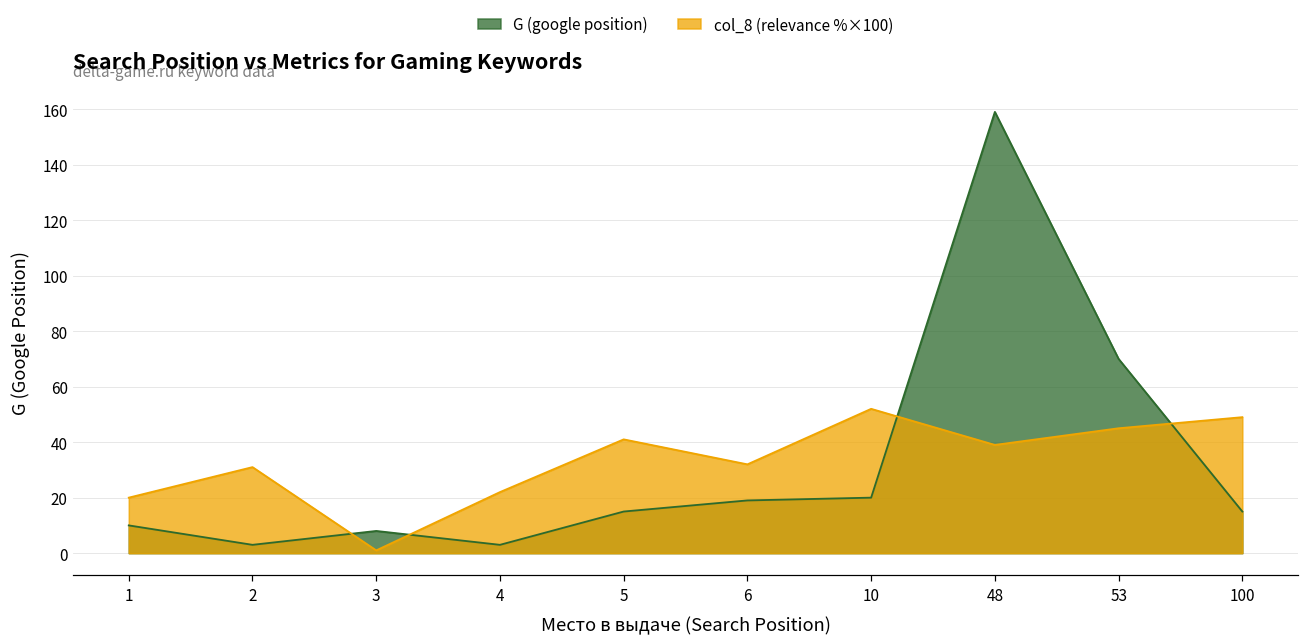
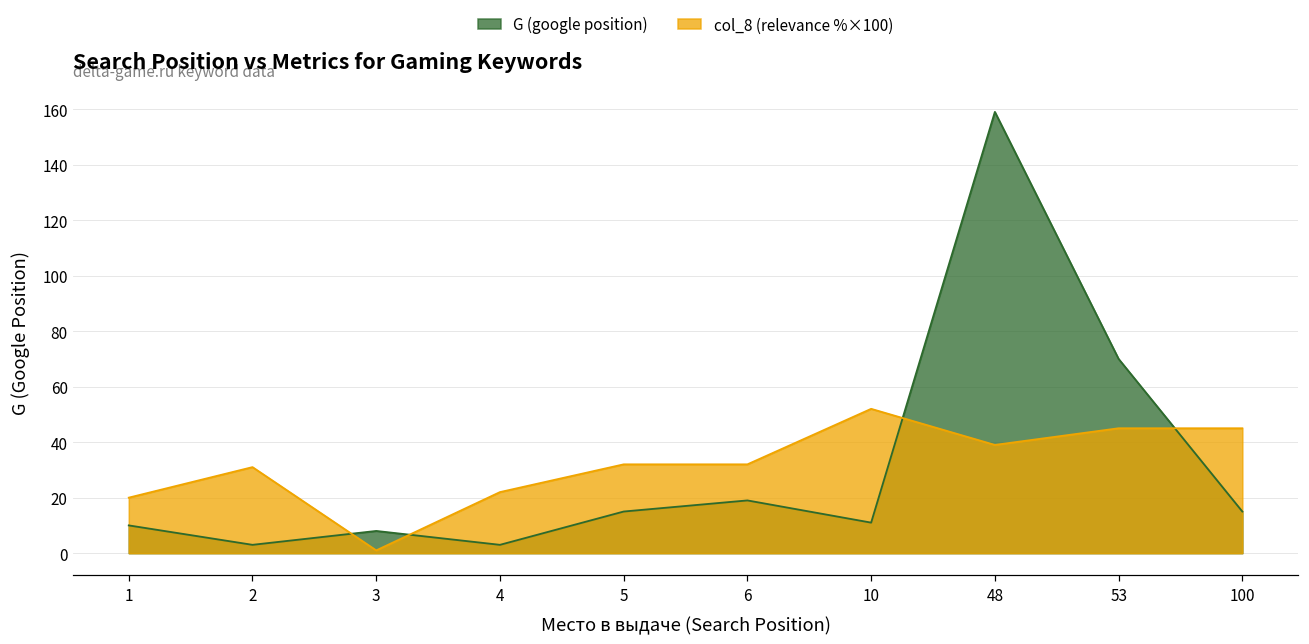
  {
    "G (google position)": {
      "1": 10,
      "2": 3,
      "3": 8,
      "4": 3,
      "5": 15,
      "6": 19,
-     "10": 20,
+     "10": 11,
      "48": 159,
      "53": 70,
      "100": 15
    },
    "col_8 (relevance %×100)": {
      "1": 20,
      "2": 31,
      "3": 1,
      "4": 22,
-     "5": 41,
+     "5": 32,
      "6": 32,
      "10": 52,
      "48": 39,
      "53": 45,
-     "100": 49
+     "100": 45
    }
  }
